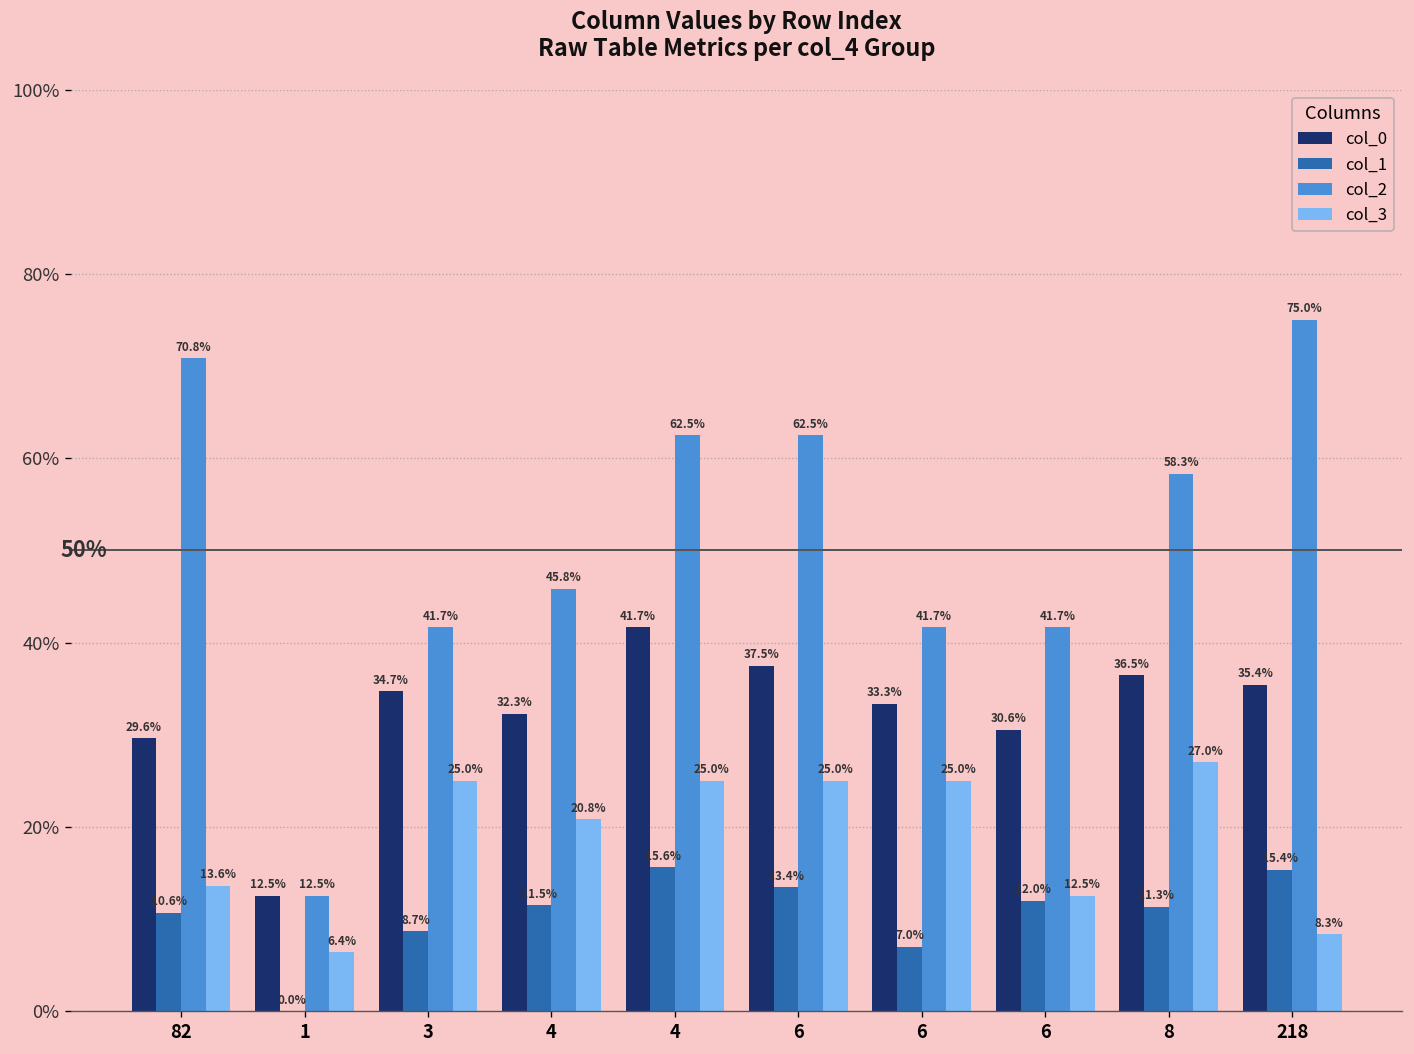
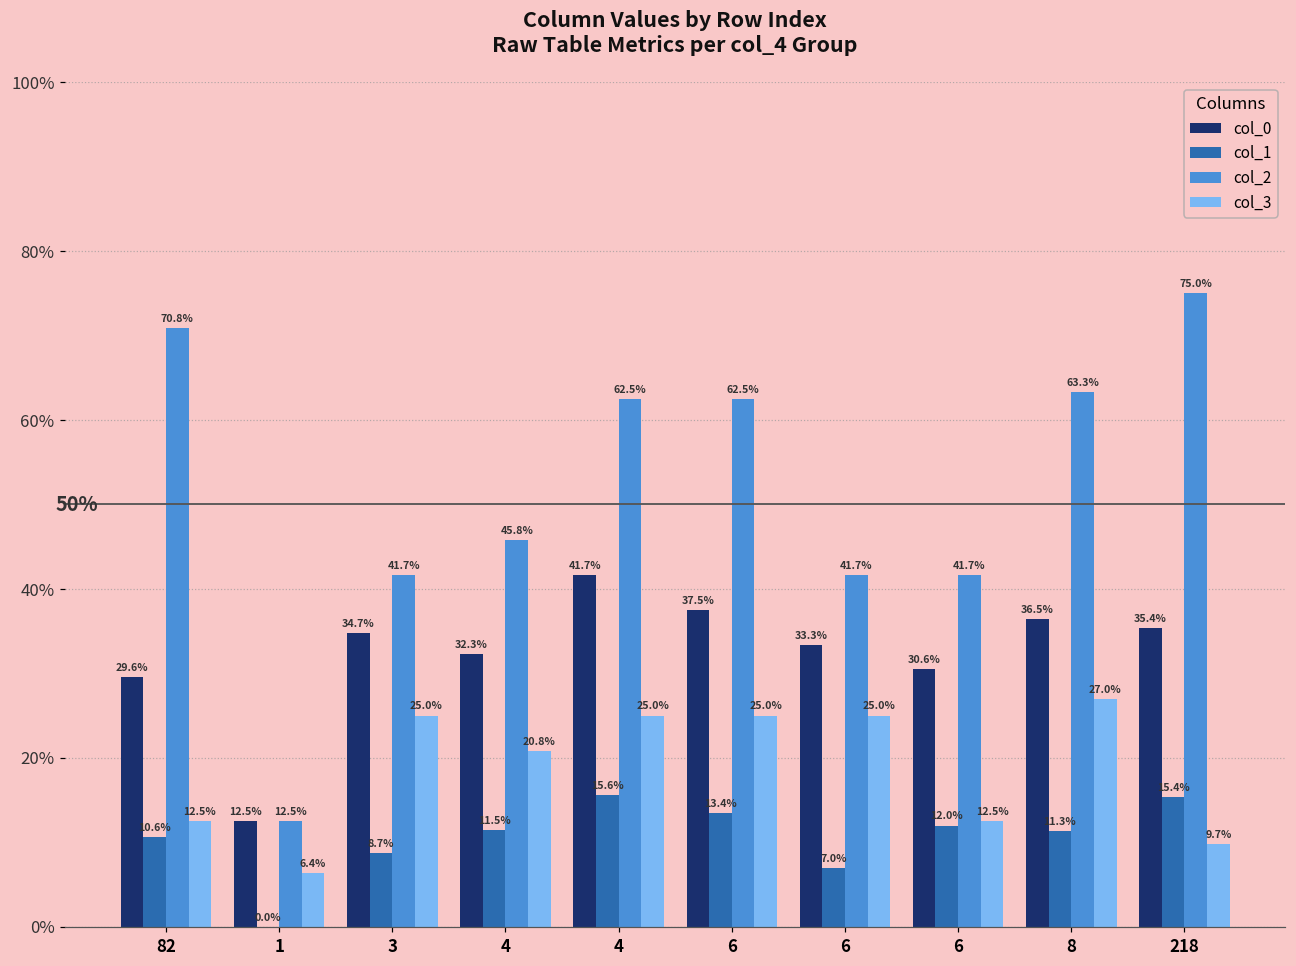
  {
    "col_0": {
      "82": "29.6%",
      "1": "12.5%",
      "3": "34.7%",
      "8": "36.5%",
      "218": "35.4%"
    },
    "col_1": {
      "82": "10.6%",
      "1": "0.0%",
      "3": "8.7%",
      "8": "11.3%",
      "218": "15.4%"
    },
    "col_2": {
      "82": "70.8%",
      "1": "12.5%",
      "3": "41.7%",
-     "8": "58.3%",
+     "8": "63.3%",
      "218": "75.0%"
    },
    "col_3": {
-     "82": "13.6%",
+     "82": "12.5%",
      "1": "6.4%",
      "3": "25.0%",
      "8": "27.0%",
-     "218": "8.3%"
+     "218": "9.7%"
    }
  }
